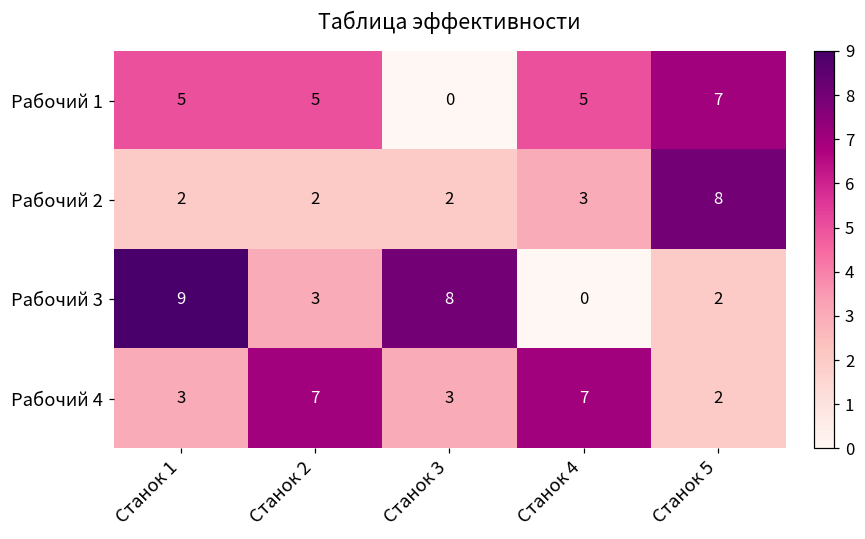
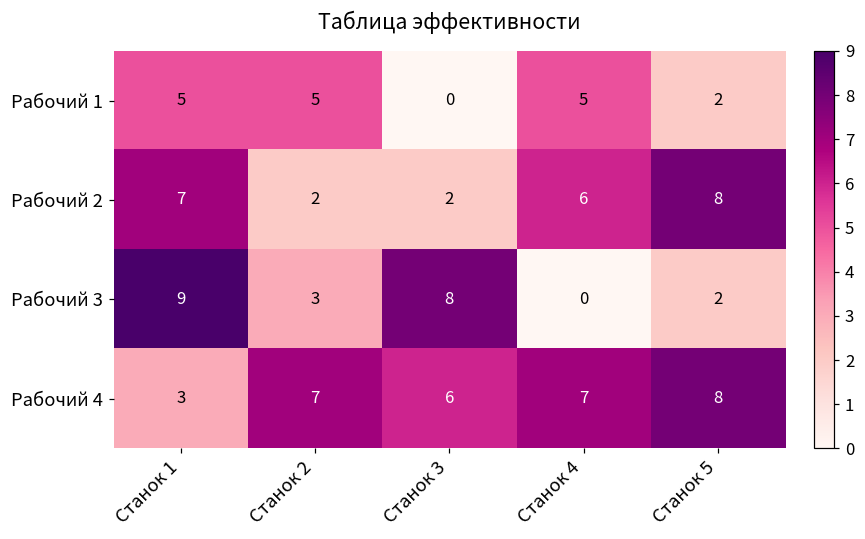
  {
    "Рабочий 1": {
      "Станок 1": 5,
      "Станок 2": 5,
      "Станок 3": 0,
      "Станок 4": 5,
-     "Станок 5": 7
+     "Станок 5": 2
    },
    "Рабочий 2": {
-     "Станок 1": 2,
+     "Станок 1": 7,
      "Станок 2": 2,
      "Станок 3": 2,
-     "Станок 4": 3,
+     "Станок 4": 6,
      "Станок 5": 8
    },
    "Рабочий 3": {
      "Станок 1": 9,
      "Станок 2": 3,
      "Станок 3": 8,
      "Станок 4": 0,
      "Станок 5": 2
    },
    "Рабочий 4": {
      "Станок 1": 3,
      "Станок 2": 7,
-     "Станок 3": 3,
+     "Станок 3": 6,
      "Станок 4": 7,
-     "Станок 5": 2
+     "Станок 5": 8
    }
  }
